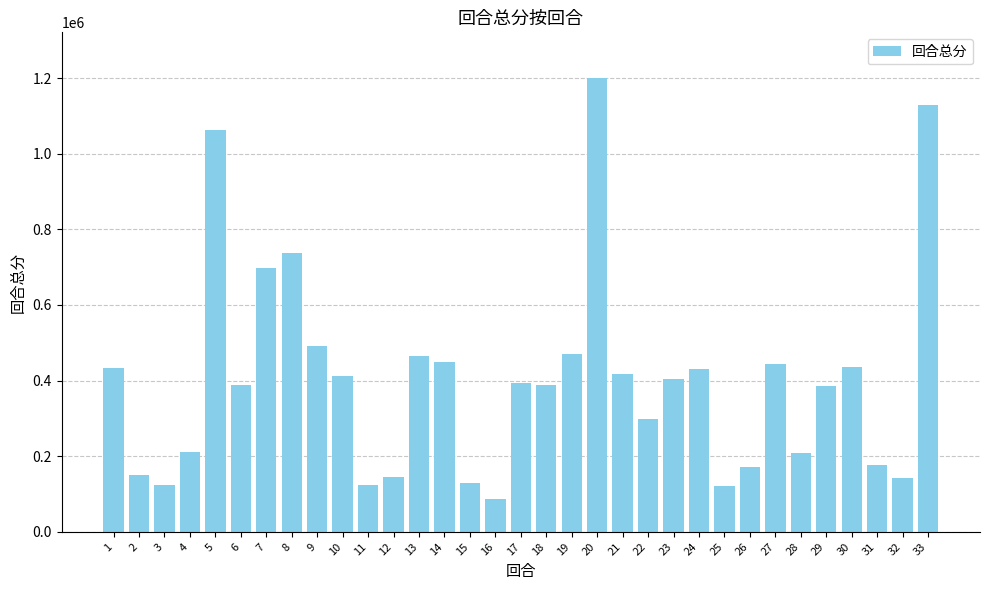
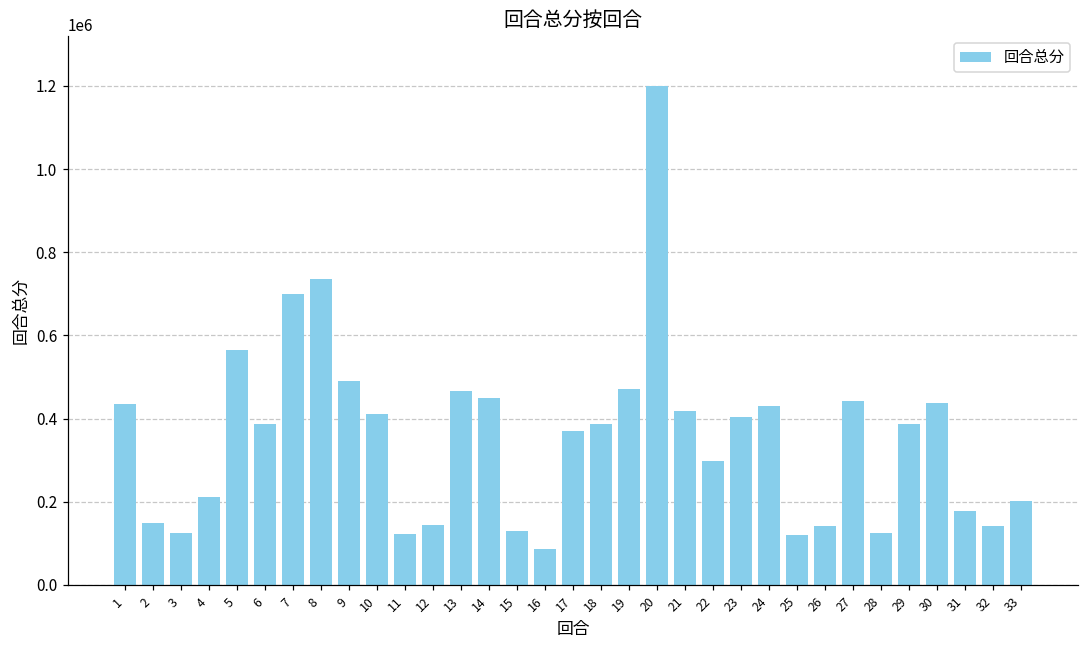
  {
    "1": 430000,
    "2": 150000,
    "3": 120000,
    "4": 210000,
-   "5": 1060000,
+   "5": 560000,
    "6": 390000,
    "7": 700000,
    "8": 740000,
    "9": 490000,
    "10": 410000,
    "11": 120000,
    "12": 140000,
    "13": 470000,
    "14": 450000,
    "15": 130000,
    "16": 90000,
-   "17": 390000,
+   "17": 370000,
    "18": 390000,
    "19": 470000,
    "20": 1200000,
    "21": 420000,
    "22": 300000,
    "23": 400000,
    "24": 430000,
    "25": 120000,
-   "26": 170000,
+   "26": 140000,
    "27": 440000,
-   "28": 210000,
+   "28": 130000,
    "29": 390000,
    "30": 440000,
    "31": 180000,
    "32": 140000,
-   "33": 1130000
+   "33": 200000
  }
